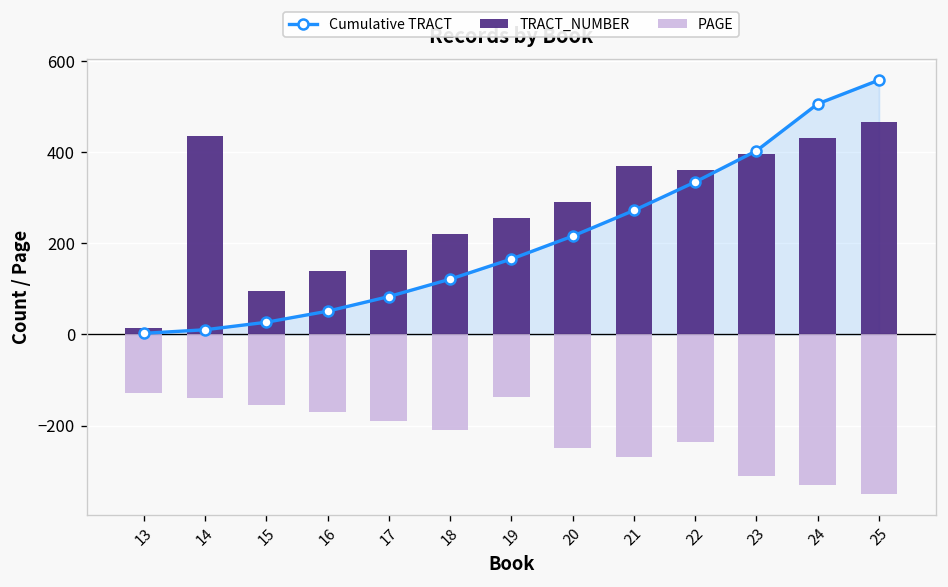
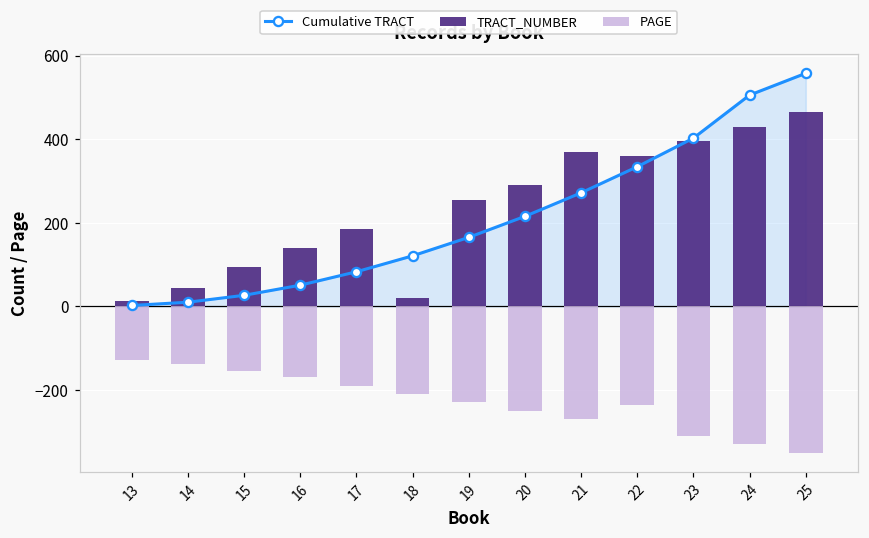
  {
    "Cumulative TRACT": {
      "13": 0,
      "14": 10,
      "15": 30,
      "16": 50,
      "17": 80,
      "18": 120,
      "19": 170,
      "20": 220,
      "21": 270,
      "22": 330,
      "23": 400,
      "24": 510,
      "25": 560
    },
    "TRACT_NUMBER": {
      "13": 10,
-     "14": 440,
+     "14": 50,
      "15": 100,
      "16": 140,
      "17": 190,
-     "18": 220,
+     "18": 20,
      "19": 260,
      "20": 290,
      "21": 370,
      "22": 360,
      "23": 400,
      "24": 430,
      "25": 470
    },
    "PAGE": {
      "13": -130,
      "14": -140,
      "15": -160,
      "16": -170,
      "17": -190,
      "18": -210,
-     "19": -140,
+     "19": -230,
      "20": -250,
      "21": -270,
      "22": -240,
      "23": -310,
      "24": -330,
      "25": -350
    }
  }
